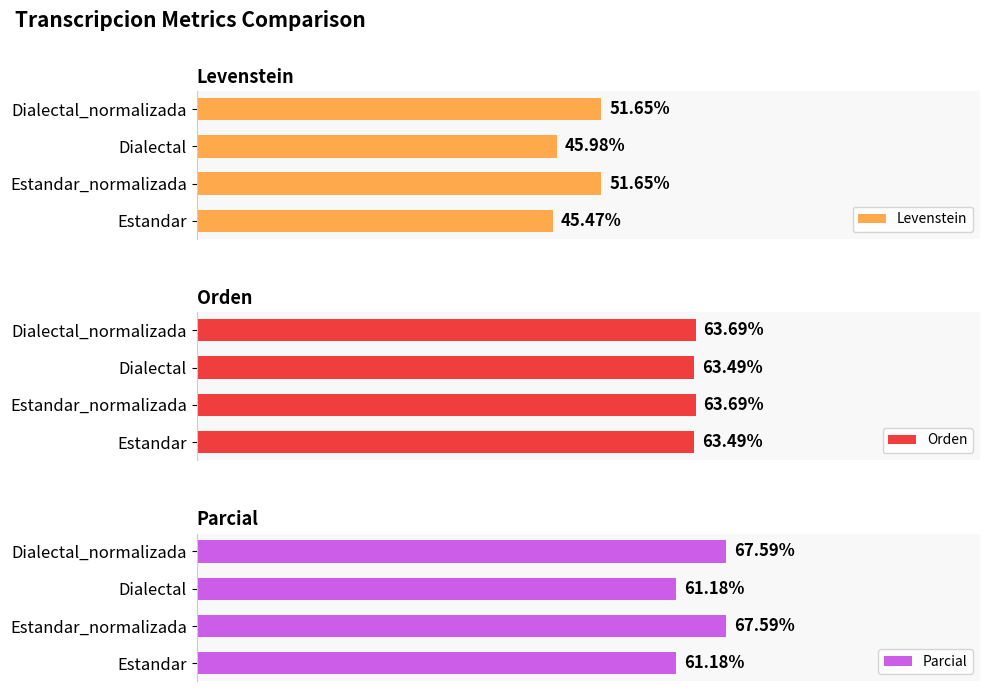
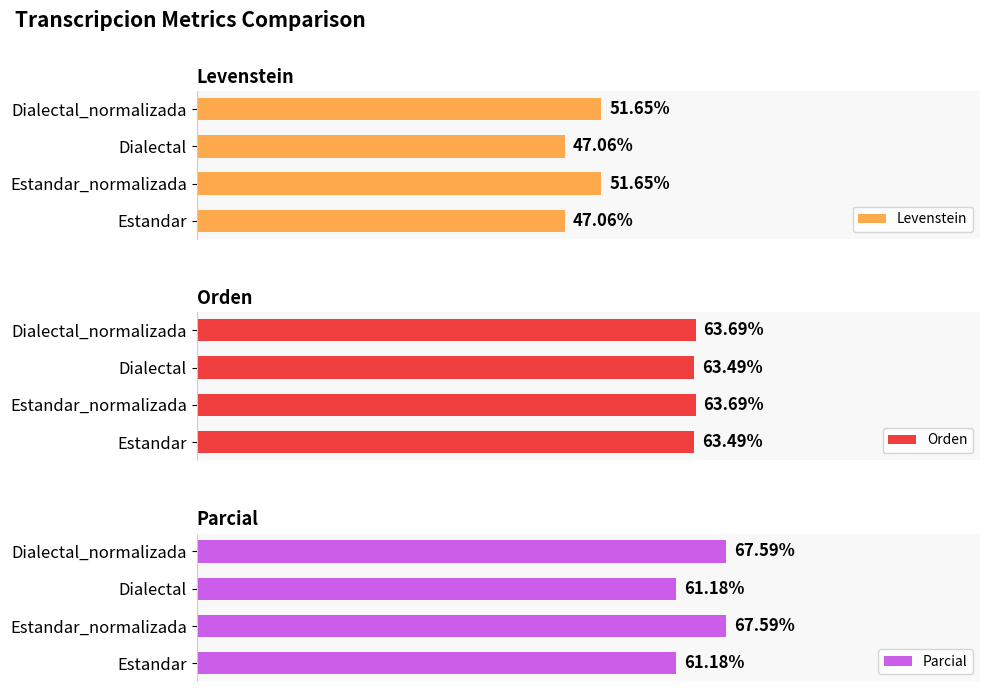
  {
    "Levenstein": {
      "Dialectal_normalizada": "51.65%",
-     "Dialectal": "45.98%",
+     "Dialectal": "47.06%",
      "Estandar_normalizada": "51.65%",
-     "Estandar": "45.47%"
+     "Estandar": "47.06%"
    },
    "Orden": {
      "Dialectal_normalizada": "63.69%",
      "Dialectal": "63.49%",
      "Estandar_normalizada": "63.69%",
      "Estandar": "63.49%"
    },
    "Parcial": {
      "Dialectal_normalizada": "67.59%",
      "Dialectal": "61.18%",
      "Estandar_normalizada": "67.59%",
      "Estandar": "61.18%"
    }
  }
